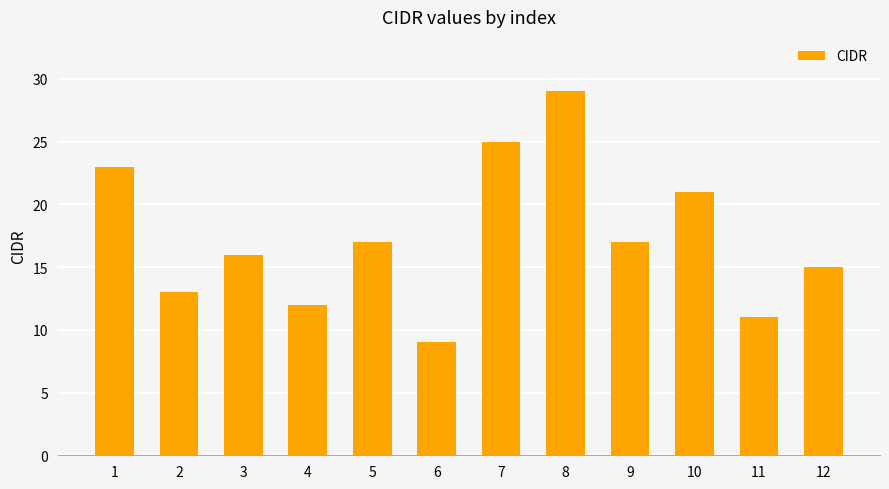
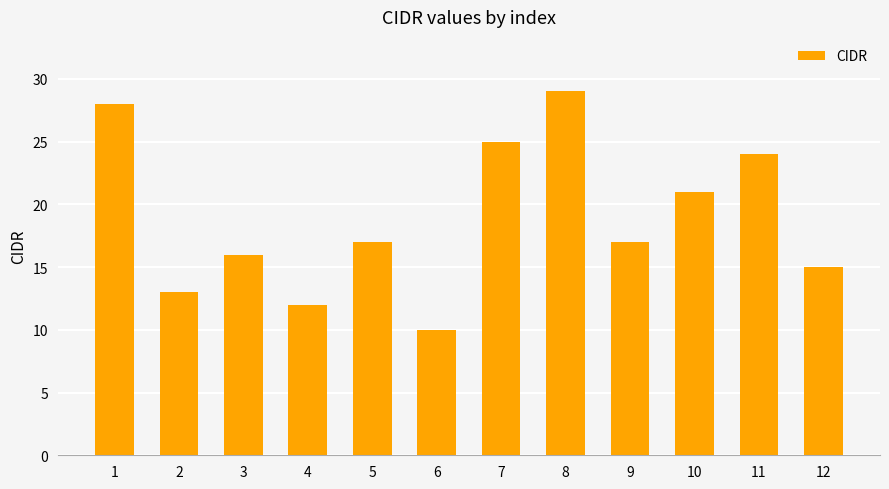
  {
-   "1": 23,
+   "1": 28,
    "2": 13,
    "3": 16,
    "4": 12,
    "5": 17,
-   "6": 9,
+   "6": 10,
    "7": 25,
    "8": 29,
    "9": 17,
    "10": 21,
-   "11": 11,
+   "11": 24,
    "12": 15
  }
